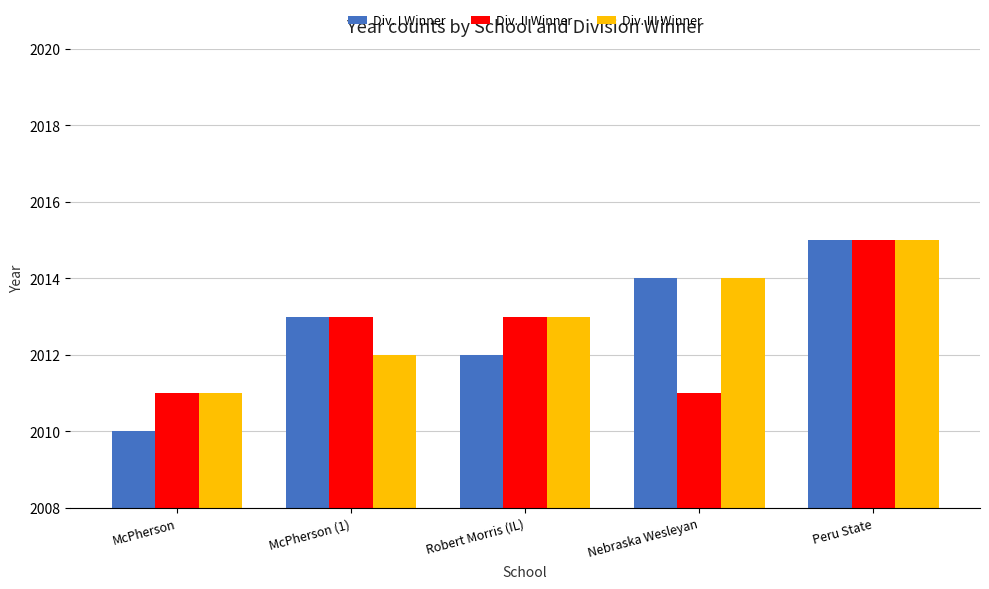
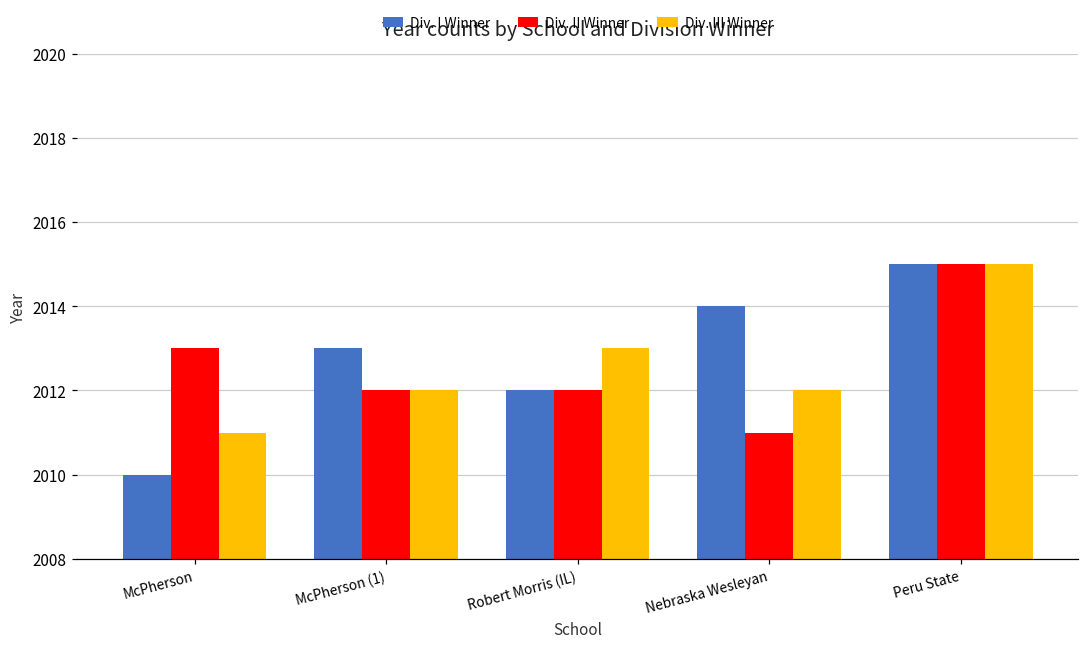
  {
    "Div. I Winner": {
      "McPherson": 2010,
      "McPherson (1)": 2013,
      "Robert Morris (IL)": 2012,
      "Nebraska Wesleyan": 2014,
      "Peru State": 2015
    },
    "Div. II Winner": {
-     "McPherson": 2011,
-     "McPherson (1)": 2013,
-     "Robert Morris (IL)": 2013,
+     "McPherson": 2013,
+     "McPherson (1)": 2012,
+     "Robert Morris (IL)": 2012,
      "Nebraska Wesleyan": 2011,
      "Peru State": 2015
    },
    "Div. III Winner": {
      "McPherson": 2011,
      "McPherson (1)": 2012,
      "Robert Morris (IL)": 2013,
-     "Nebraska Wesleyan": 2014,
+     "Nebraska Wesleyan": 2012,
      "Peru State": 2015
    }
  }
